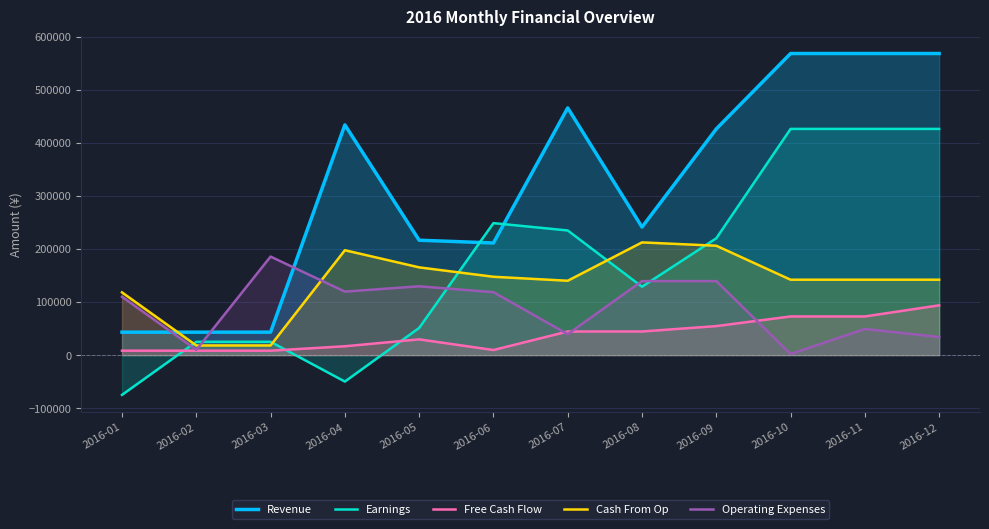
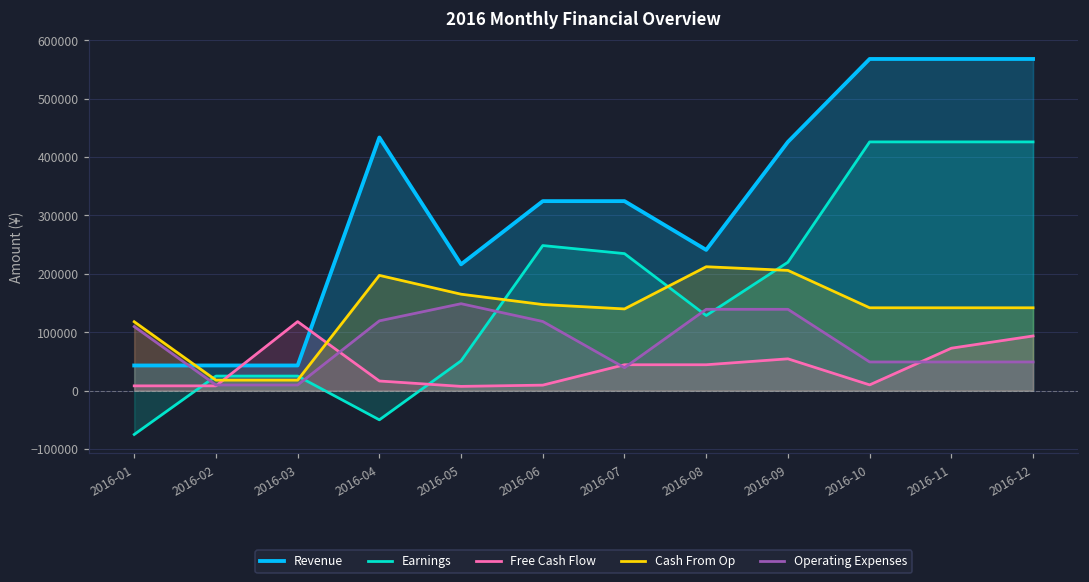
  {
    "Revenue": {
      "2016-01": 40000,
      "2016-02": 40000,
      "2016-03": 40000,
      "2016-04": 430000,
      "2016-05": 220000,
-     "2016-06": 210000,
-     "2016-07": 470000,
+     "2016-06": 320000,
+     "2016-07": 320000,
      "2016-08": 240000,
      "2016-09": 430000,
      "2016-10": 570000,
      "2016-11": 570000,
      "2016-12": 570000
    },
    "Free Cash Flow": {
      "2016-01": 10000,
-     "2016-03": 10000,
+     "2016-03": 120000,
      "2016-04": 20000,
-     "2016-05": 30000,
+     "2016-05": 10000,
      "2016-06": 10000,
      "2016-07": 40000,
      "2016-08": 40000,
      "2016-09": 50000,
-     "2016-10": 70000,
+     "2016-10": 10000,
      "2016-11": 70000,
      "2016-12": 90000
    },
    "Cash From Op": {
      "2016-01": 120000,
      "2016-02": 20000,
      "2016-03": 20000,
      "2016-04": 200000,
      "2016-05": 170000,
      "2016-06": 150000,
      "2016-07": 140000,
      "2016-08": 210000,
      "2016-09": 210000,
      "2016-10": 140000,
      "2016-11": 140000,
      "2016-12": 140000
    },
    "Operating Expenses": {
      "2016-01": 110000,
-     "2016-03": 190000,
+     "2016-03": 10000,
      "2016-04": 120000,
-     "2016-05": 130000,
+     "2016-05": 150000,
      "2016-06": 120000,
      "2016-07": 40000,
      "2016-08": 140000,
      "2016-09": 140000,
-     "2016-10": 0,
+     "2016-10": 50000,
      "2016-11": 50000,
-     "2016-12": 30000
+     "2016-12": 50000
    }
  }
